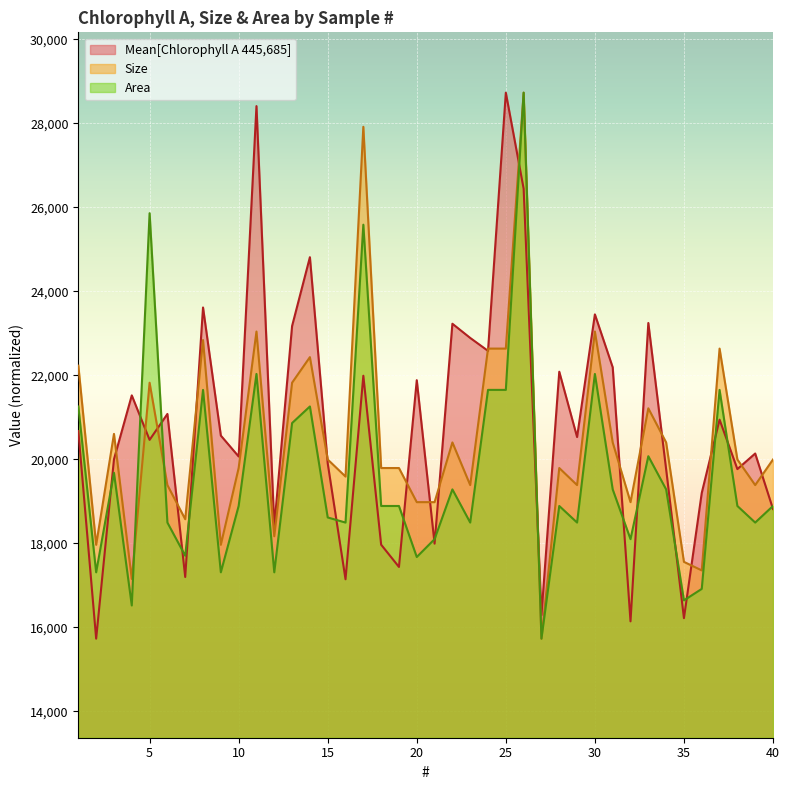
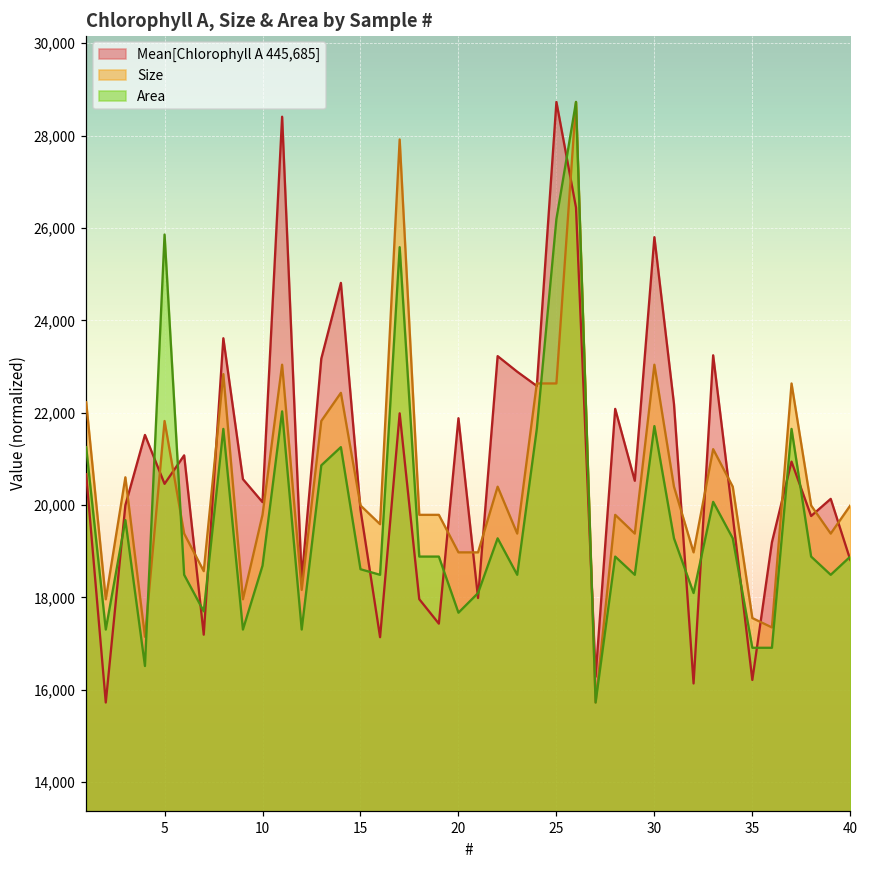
  {
    "Mean[Chlorophyll A 445,685]": {
      "5": "20,500",
      "10": "20,100",
      "15": "19,900",
      "20": "21,900",
      "25": "28,700",
-     "30": "23,400",
+     "30": "25,800",
      "35": "16,200",
      "40": "18,800"
    },
    "Size": {
      "5": "21,800",
      "10": "19,800",
      "15": "20,000",
      "20": "19,000",
      "25": "22,600",
      "30": "23,000",
      "35": "17,600",
      "40": "20,000"
    },
    "Area": {
      "5": "25,900",
-     "10": "18,900",
+     "10": "18,700",
      "15": "18,600",
      "20": "17,700",
-     "25": "21,600",
-     "30": "22,000",
-     "35": "16,600",
+     "25": "26,200",
+     "30": "21,700",
+     "35": "16,900",
      "40": "18,900"
    }
  }
